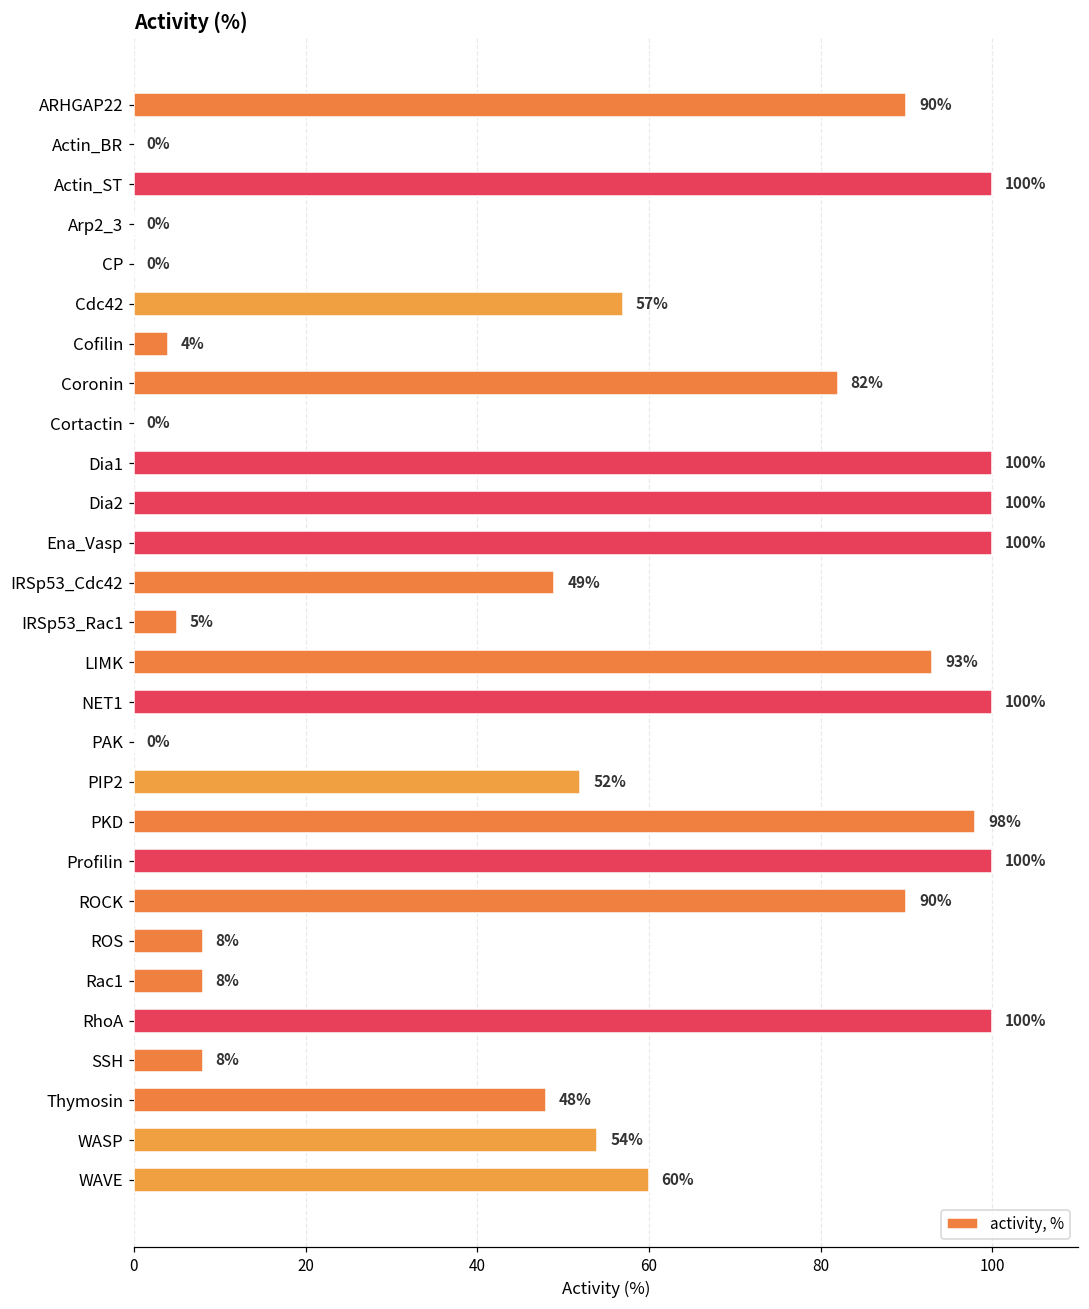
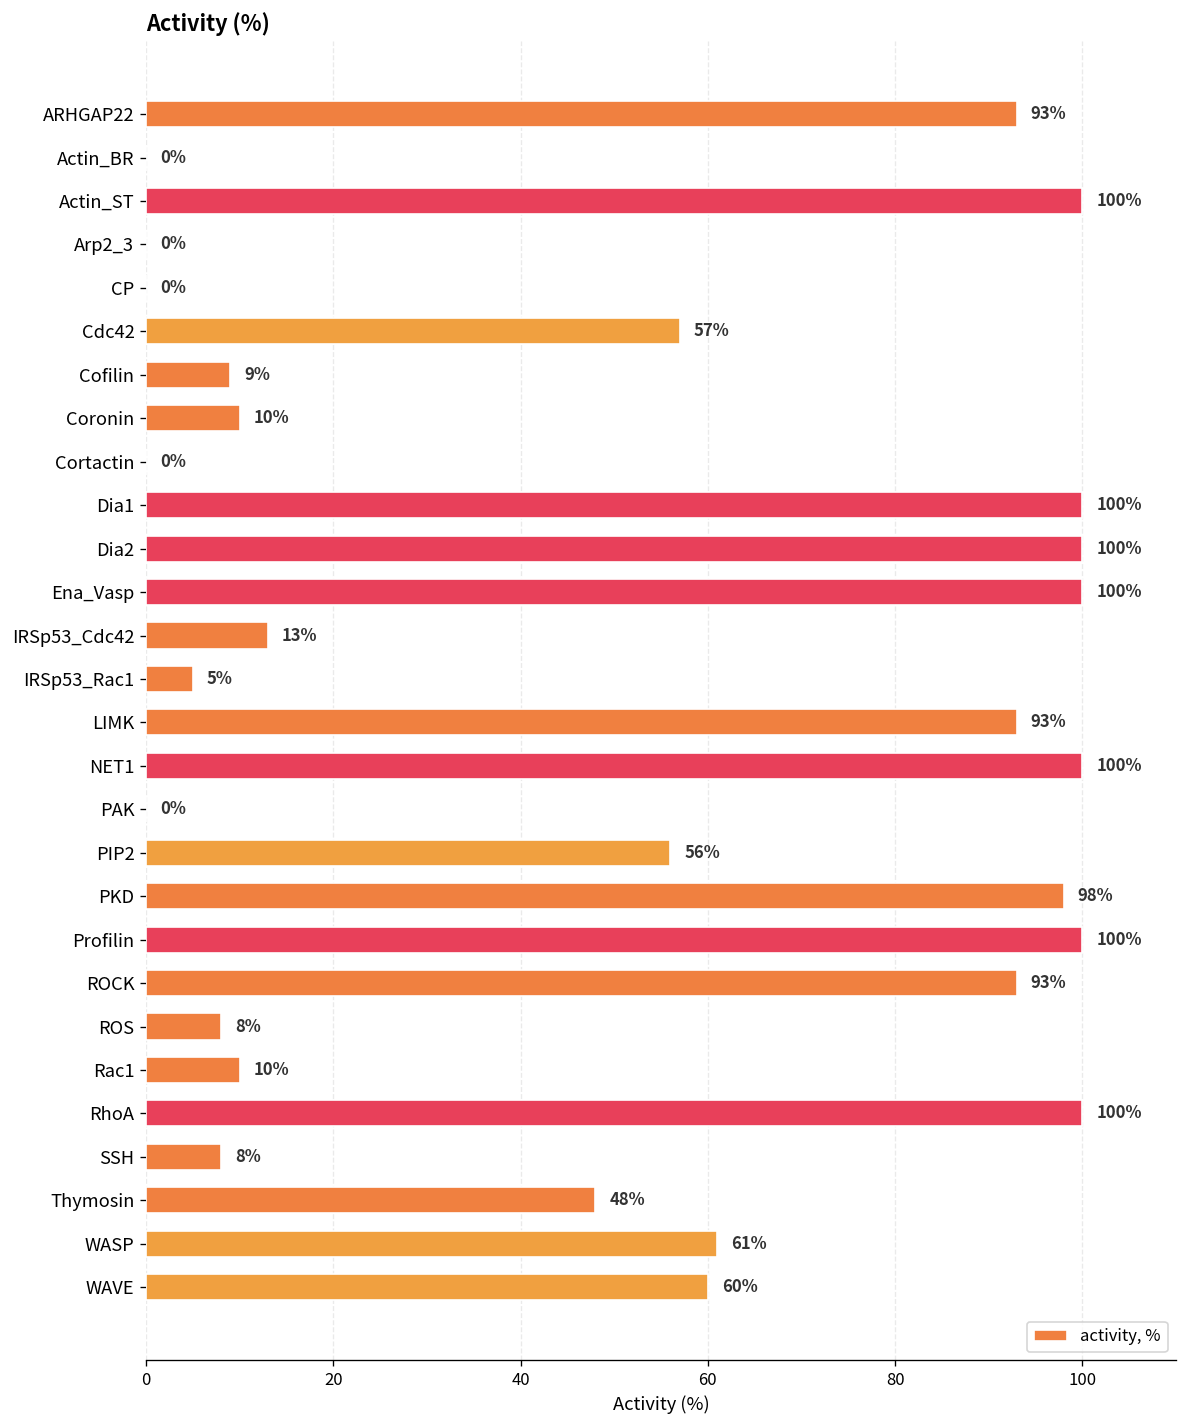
  {
-   "ARHGAP22": "90%",
+   "ARHGAP22": "93%",
    "Actin_BR": "0%",
    "Actin_ST": "100%",
    "Arp2_3": "0%",
    "CP": "0%",
    "Cdc42": "57%",
-   "Cofilin": "4%",
-   "Coronin": "82%",
+   "Cofilin": "9%",
+   "Coronin": "10%",
    "Cortactin": "0%",
    "Dia1": "100%",
    "Dia2": "100%",
    "Ena_Vasp": "100%",
-   "IRSp53_Cdc42": "49%",
+   "IRSp53_Cdc42": "13%",
    "IRSp53_Rac1": "5%",
    "LIMK": "93%",
    "NET1": "100%",
    "PAK": "0%",
-   "PIP2": "52%",
+   "PIP2": "56%",
    "PKD": "98%",
    "Profilin": "100%",
-   "ROCK": "90%",
+   "ROCK": "93%",
    "ROS": "8%",
-   "Rac1": "8%",
+   "Rac1": "10%",
    "RhoA": "100%",
    "SSH": "8%",
    "Thymosin": "48%",
-   "WASP": "54%",
+   "WASP": "61%",
    "WAVE": "60%"
  }
